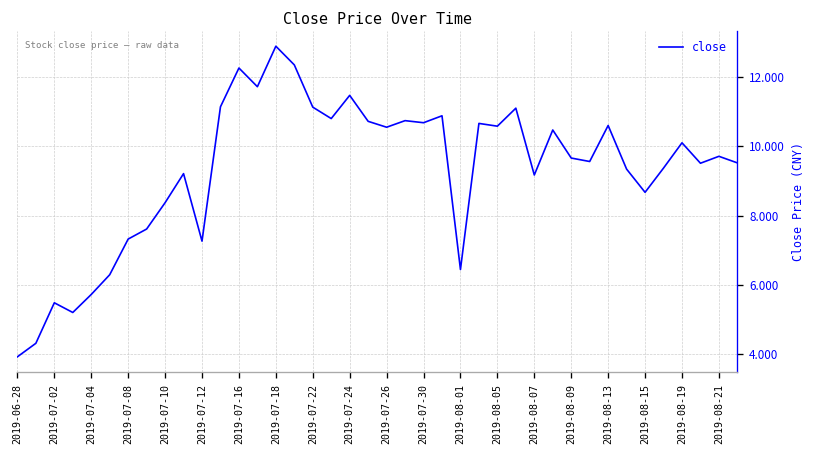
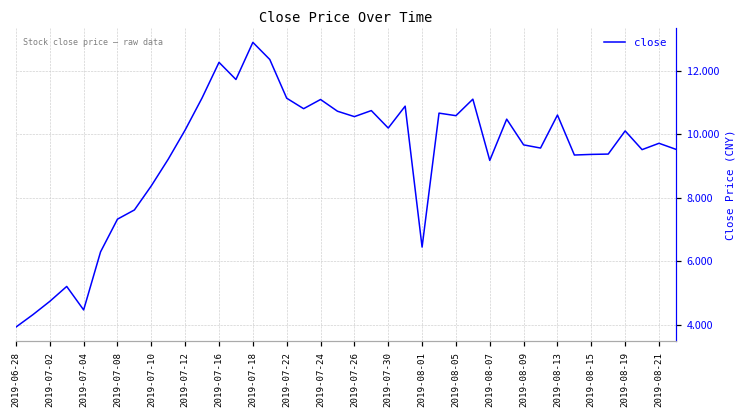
  {
    "2019-06-28": 3.9,
-   "2019-07-02": 5.5,
-   "2019-07-04": 5.7,
+   "2019-07-02": 4.7,
+   "2019-07-04": 4.5,
    "2019-07-08": 7.3,
    "2019-07-10": 8.4,
-   "2019-07-12": 7.3,
+   "2019-07-12": 10.1,
    "2019-07-16": 12.3,
    "2019-07-18": 12.9,
    "2019-07-22": 11.1,
-   "2019-07-24": 11.5,
+   "2019-07-24": 11.1,
    "2019-07-26": 10.6,
-   "2019-07-30": 10.7,
+   "2019-07-30": 10.2,
    "2019-08-01": 6.4,
    "2019-08-05": 10.6,
    "2019-08-07": 9.2,
    "2019-08-09": 9.7,
    "2019-08-13": 10.6,
-   "2019-08-15": 8.7,
+   "2019-08-15": 9.4,
    "2019-08-19": 10.1,
    "2019-08-21": 9.7
  }
